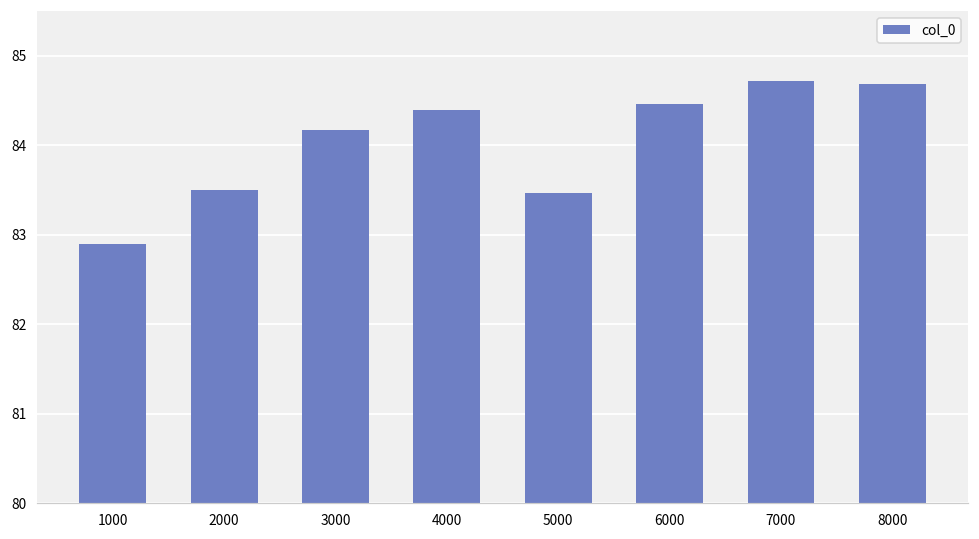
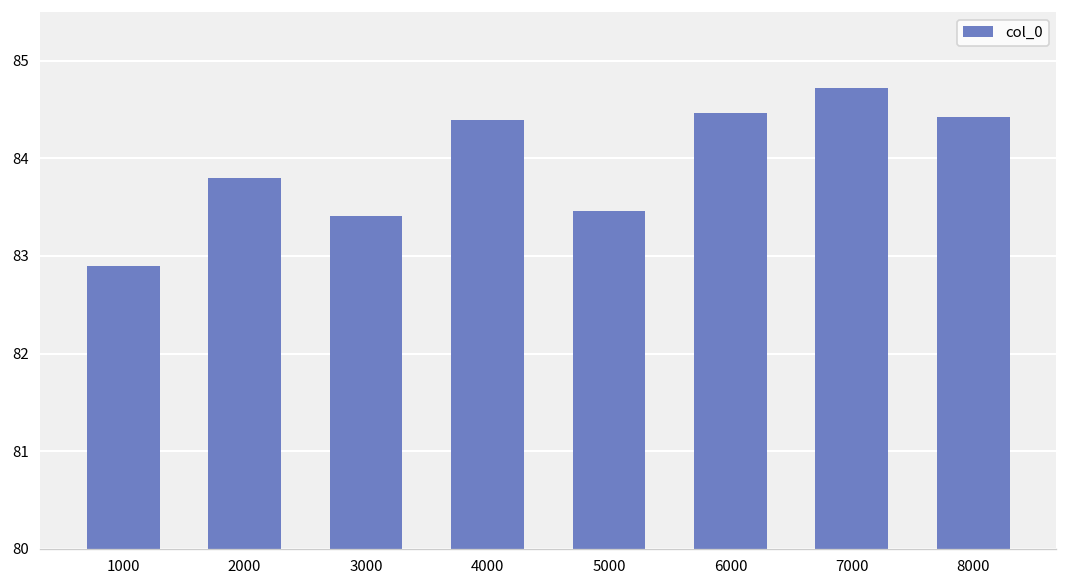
  {
    "1000": 82.9,
-   "2000": 83.5,
-   "3000": 84.2,
+   "2000": 83.8,
+   "3000": 83.4,
    "4000": 84.4,
    "5000": 83.5,
    "6000": 84.5,
    "7000": 84.7,
-   "8000": 84.7
+   "8000": 84.4
  }
